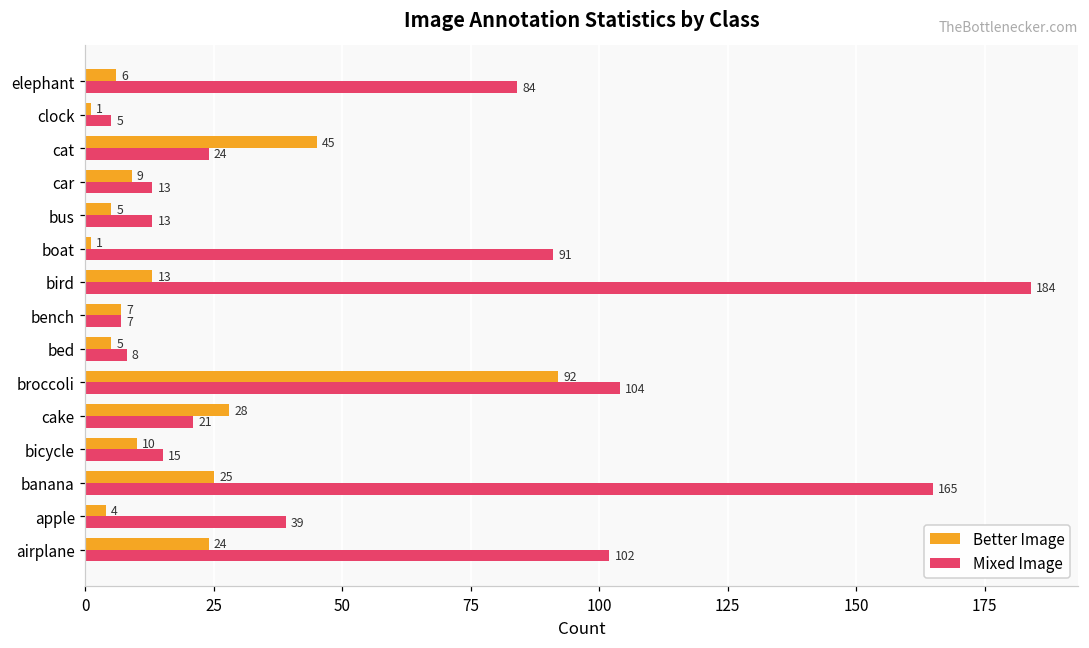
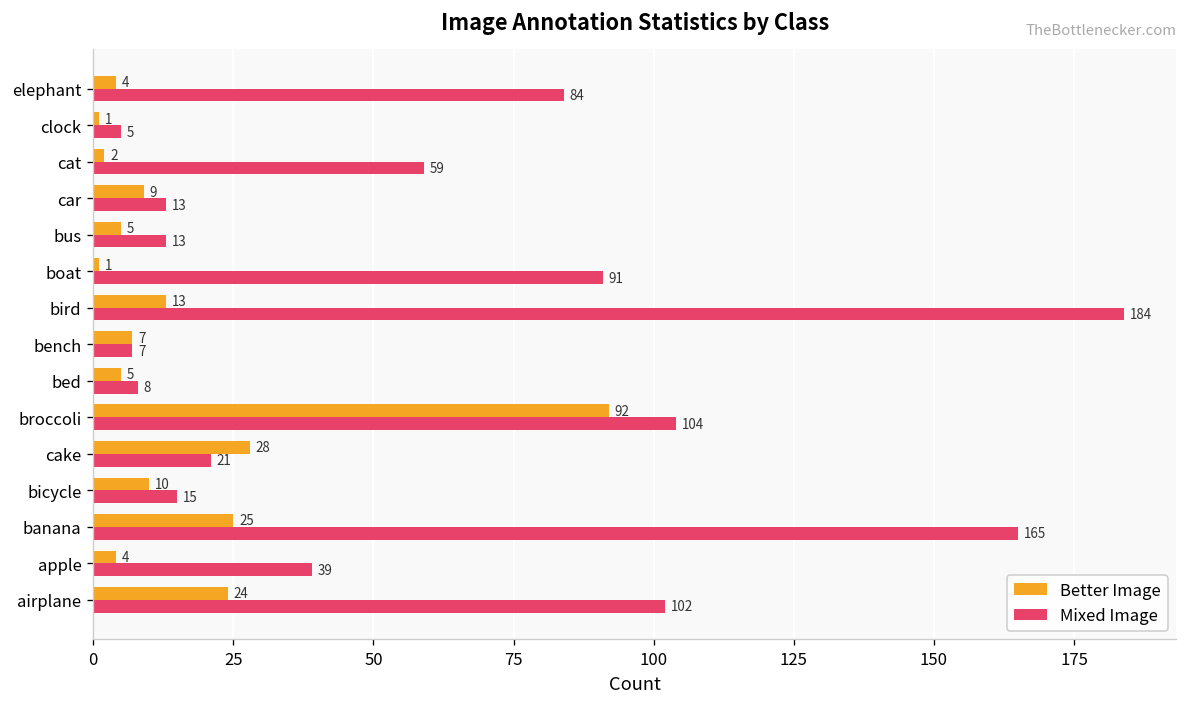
  {
    "Better Image": {
-     "elephant": 6,
+     "elephant": 4,
      "clock": 1,
-     "cat": 45,
+     "cat": 2,
      "car": 9,
      "bus": 5,
      "boat": 1,
      "bird": 13,
      "bench": 7,
      "bed": 5,
      "broccoli": 92,
      "cake": 28,
      "bicycle": 10,
      "banana": 25,
      "apple": 4,
      "airplane": 24
    },
    "Mixed Image": {
      "elephant": 84,
      "clock": 5,
-     "cat": 24,
+     "cat": 59,
      "car": 13,
      "bus": 13,
      "boat": 91,
      "bird": 184,
      "bench": 7,
      "bed": 8,
      "broccoli": 104,
      "cake": 21,
      "bicycle": 15,
      "banana": 165,
      "apple": 39,
      "airplane": 102
    }
  }
